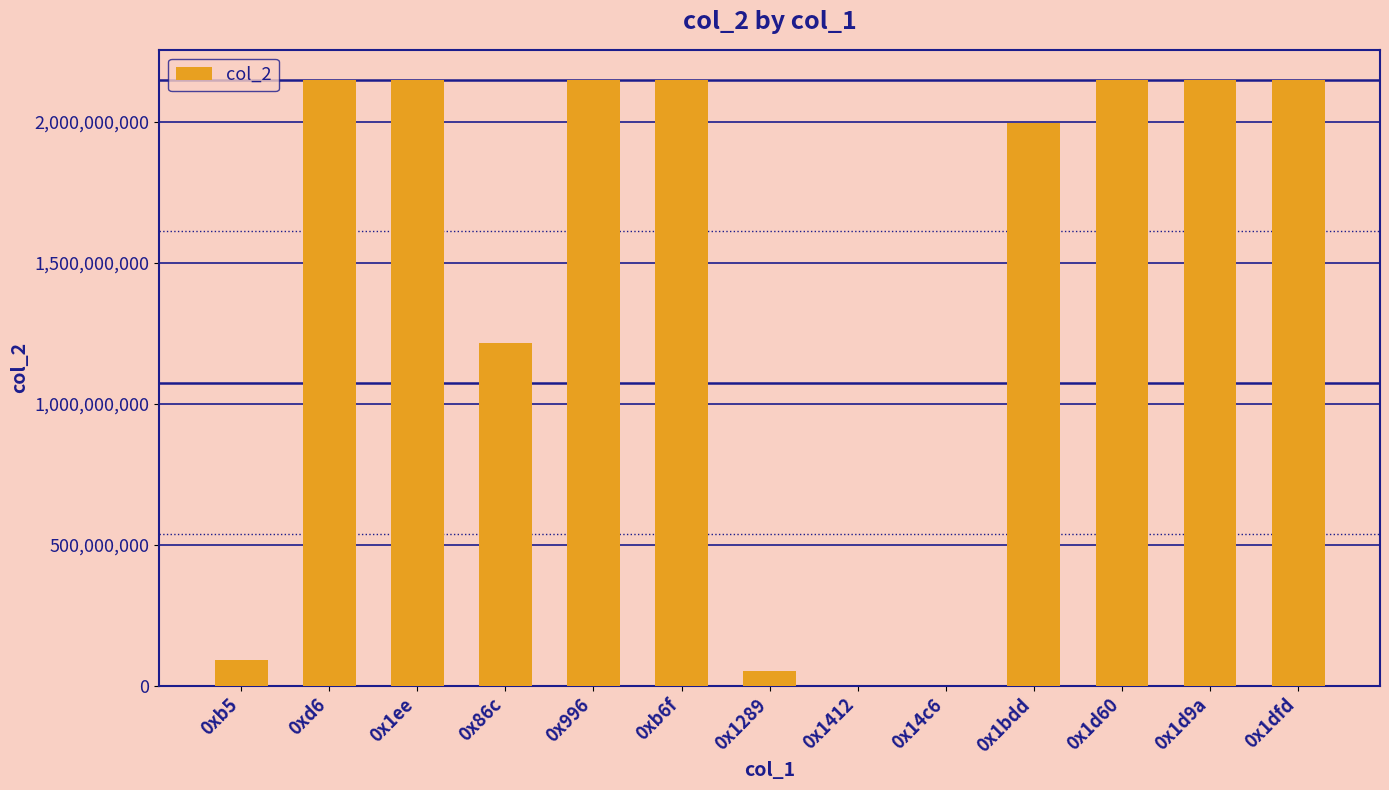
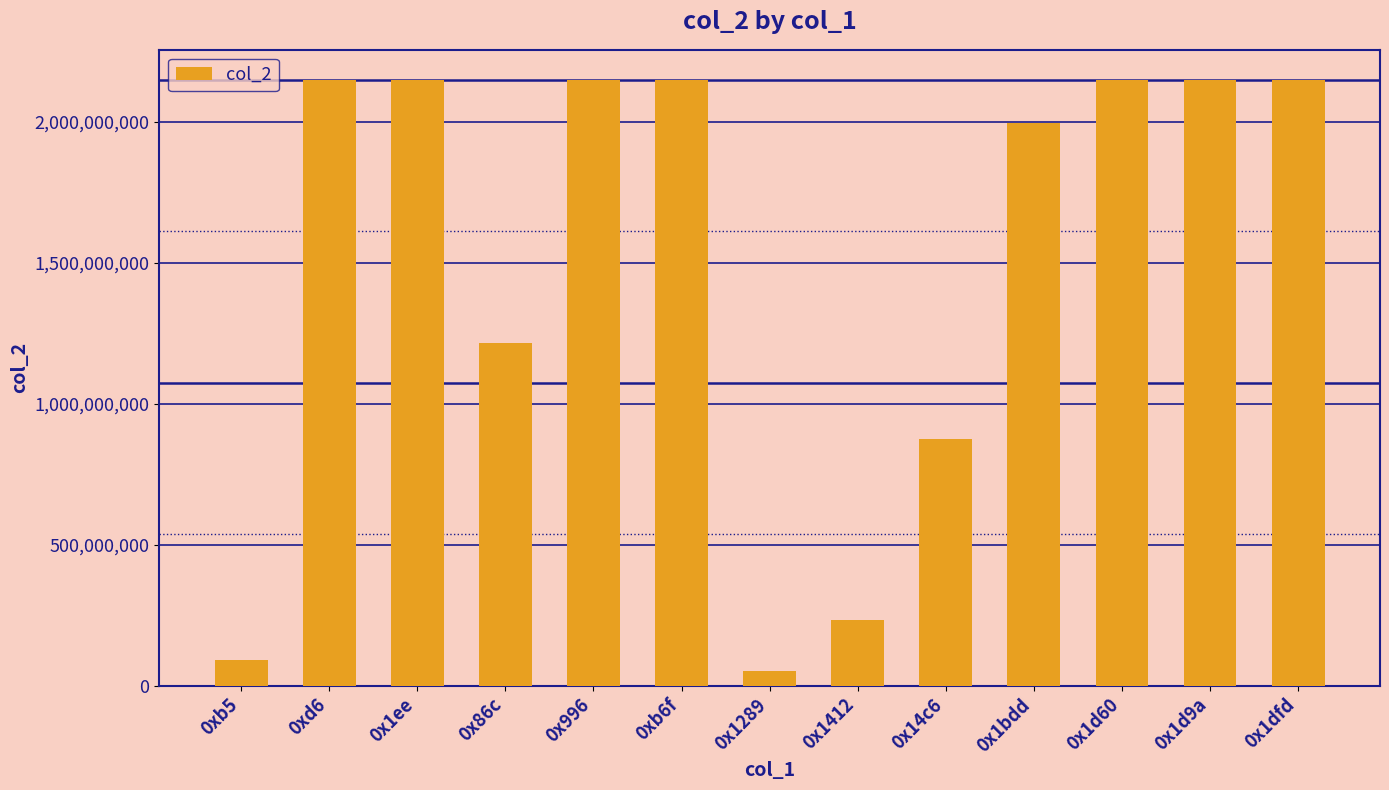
  {
    "0xb5": "90,000,000",
    "0xd6": "2,150,000,000",
    "0x1ee": "2,150,000,000",
    "0x86c": "1,220,000,000",
    "0x996": "2,150,000,000",
    "0xb6f": "2,150,000,000",
    "0x1289": "50,000,000",
-   "0x1412": "0",
-   "0x14c6": "0",
+   "0x1412": "230,000,000",
+   "0x14c6": "880,000,000",
    "0x1bdd": "1,990,000,000",
    "0x1d60": "2,150,000,000",
    "0x1d9a": "2,150,000,000",
    "0x1dfd": "2,150,000,000"
  }
